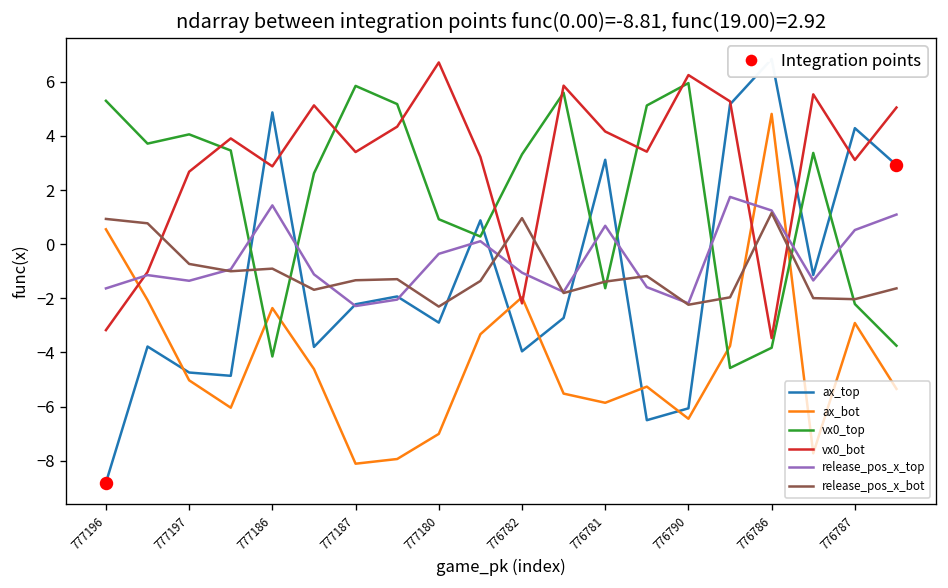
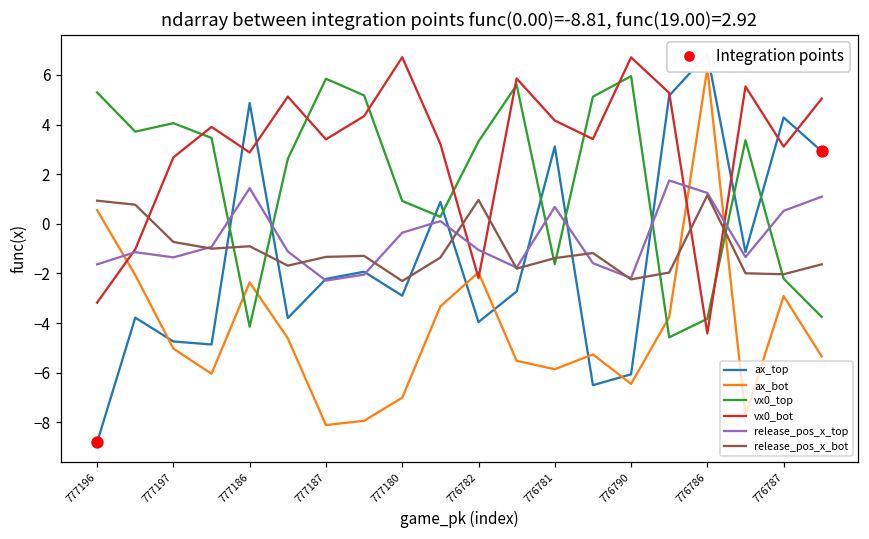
  {
    "ax_top": {
      "777197": -4.7,
      "777186": 4.9,
      "777180": -2.9,
      "776782": -4.0,
      "776781": 3.1,
      "776790": -6.1,
      "776786": 6.8,
      "776787": 4.3
    },
    "ax_bot": {
      "777196": 0.5,
      "777197": -5.0,
      "777186": -2.4,
      "777187": -8.1,
      "777180": -7.0,
      "776782": -2.0,
      "776781": -5.9,
      "776790": -6.4,
-     "776786": 4.8,
+     "776786": 6.3,
      "776787": -2.9
    },
    "vx0_top": {
      "777196": 5.3,
      "777197": 4.1,
      "777186": -4.1,
      "777187": 5.8,
      "777180": 0.9,
      "776782": 3.3,
      "776781": -1.6,
      "776790": 5.9,
      "776786": -3.8,
      "776787": -2.2
    },
    "vx0_bot": {
      "777196": -3.2,
      "777197": 2.7,
      "777186": 2.9,
      "777187": 3.4,
      "777180": 6.7,
      "776782": -2.2,
      "776781": 4.2,
-     "776790": 6.2,
-     "776786": -3.5,
+     "776790": 6.7,
+     "776786": -4.4,
      "776787": 3.1
    },
    "release_pos_x_top": {
      "777196": -1.6,
      "777197": -1.4,
      "777186": 1.4,
      "777180": -0.4,
      "776782": -1.1,
      "776781": 0.7,
      "776787": 0.5
    },
    "release_pos_x_bot": {
      "777196": 0.9,
      "777197": -0.7,
      "777186": -0.9,
      "777187": -1.3,
      "777180": -2.3,
      "776782": 1.0,
      "776781": -1.4,
      "776787": -2.0
    }
  }
